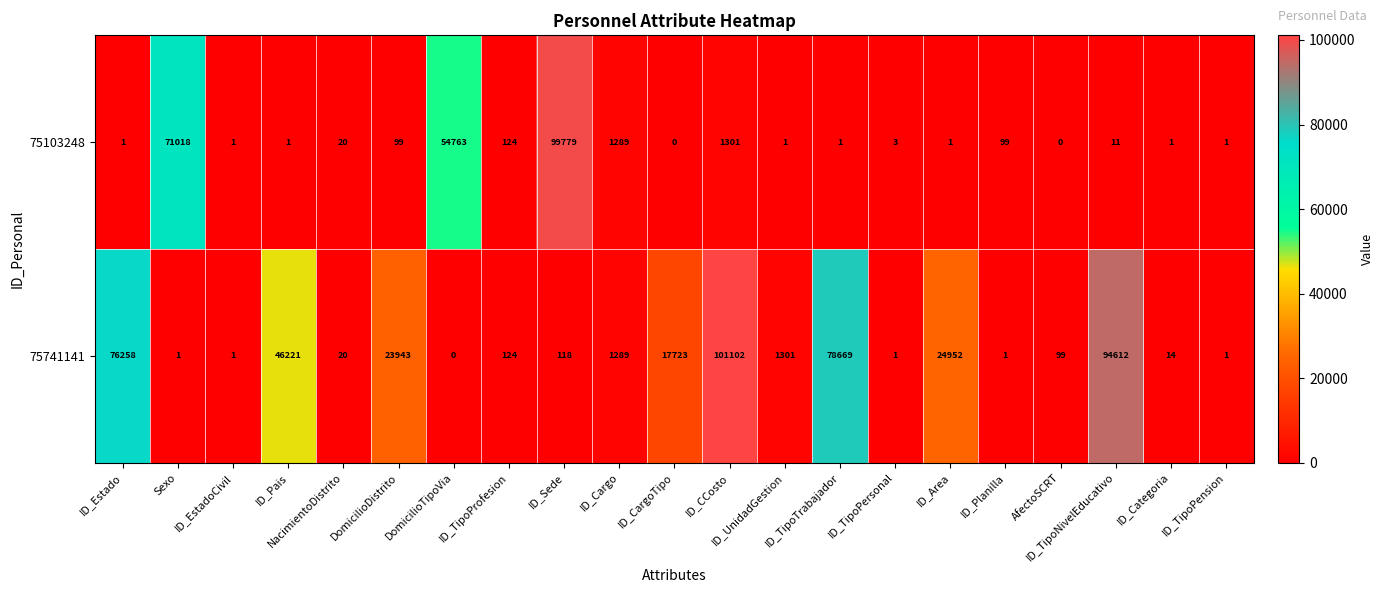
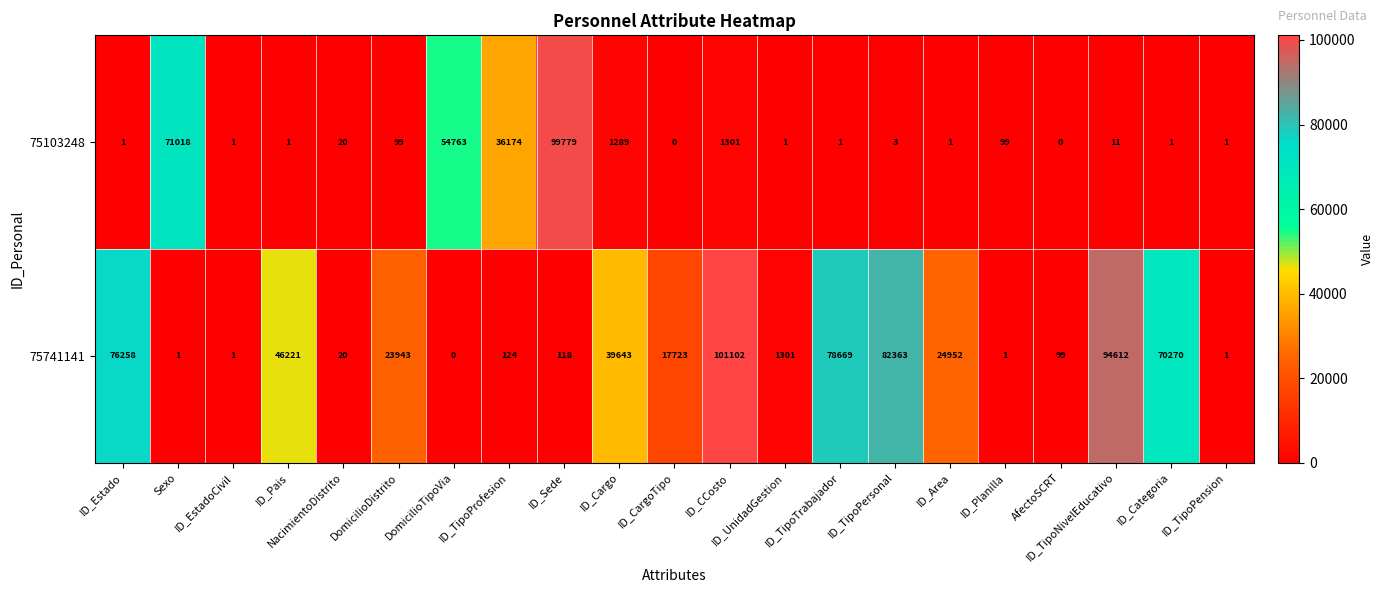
  {
    "75103248": {
      "ID_Estado": 1,
      "Sexo": 71018,
      "ID_EstadoCivil": 1,
      "ID_Pais": 1,
      "NacimientoDistrito": 20,
      "DomicilioDistrito": 99,
      "DomicilioTipoVia": 54763,
-     "ID_TipoProfesion": 124,
+     "ID_TipoProfesion": 36174,
      "ID_Sede": 99779,
      "ID_Cargo": 1289,
      "ID_CargoTipo": 0,
      "ID_CCosto": 1301,
      "ID_UnidadGestion": 1,
      "ID_TipoTrabajador": 1,
      "ID_TipoPersonal": 3,
      "ID_Area": 1,
      "ID_Planilla": 99,
      "AfectoSCRT": 0,
      "ID_TipoNivelEducativo": 11,
      "ID_Categoria": 1,
      "ID_TipoPension": 1
    },
    "75741141": {
      "ID_Estado": 76258,
      "Sexo": 1,
      "ID_EstadoCivil": 1,
      "ID_Pais": 46221,
      "NacimientoDistrito": 20,
      "DomicilioDistrito": 23943,
      "DomicilioTipoVia": 0,
      "ID_TipoProfesion": 124,
      "ID_Sede": 118,
-     "ID_Cargo": 1289,
+     "ID_Cargo": 39643,
      "ID_CargoTipo": 17723,
      "ID_CCosto": 101102,
      "ID_UnidadGestion": 1301,
      "ID_TipoTrabajador": 78669,
-     "ID_TipoPersonal": 1,
+     "ID_TipoPersonal": 82363,
      "ID_Area": 24952,
      "ID_Planilla": 1,
      "AfectoSCRT": 99,
      "ID_TipoNivelEducativo": 94612,
-     "ID_Categoria": 14,
+     "ID_Categoria": 70270,
      "ID_TipoPension": 1
    }
  }
